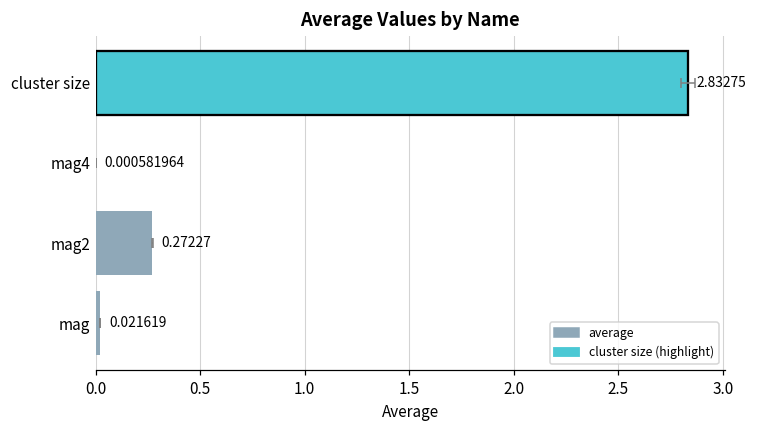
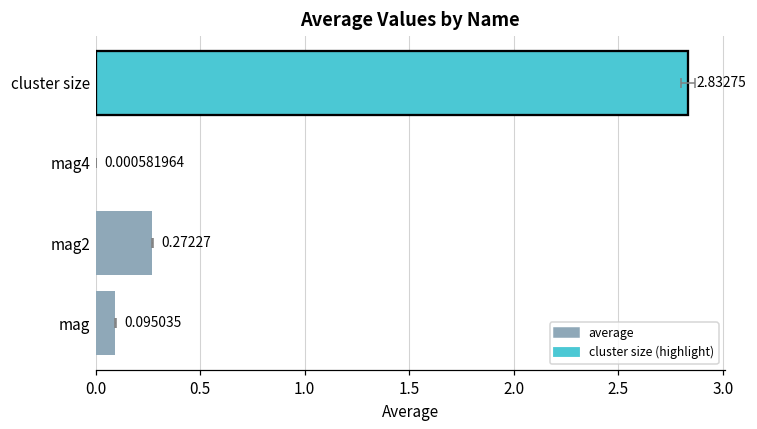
  {
    "average": {
      "mag4": 0.000581964,
      "mag2": 0.27227,
-     "mag": 0.021619
+     "mag": 0.095035
    }
  }
